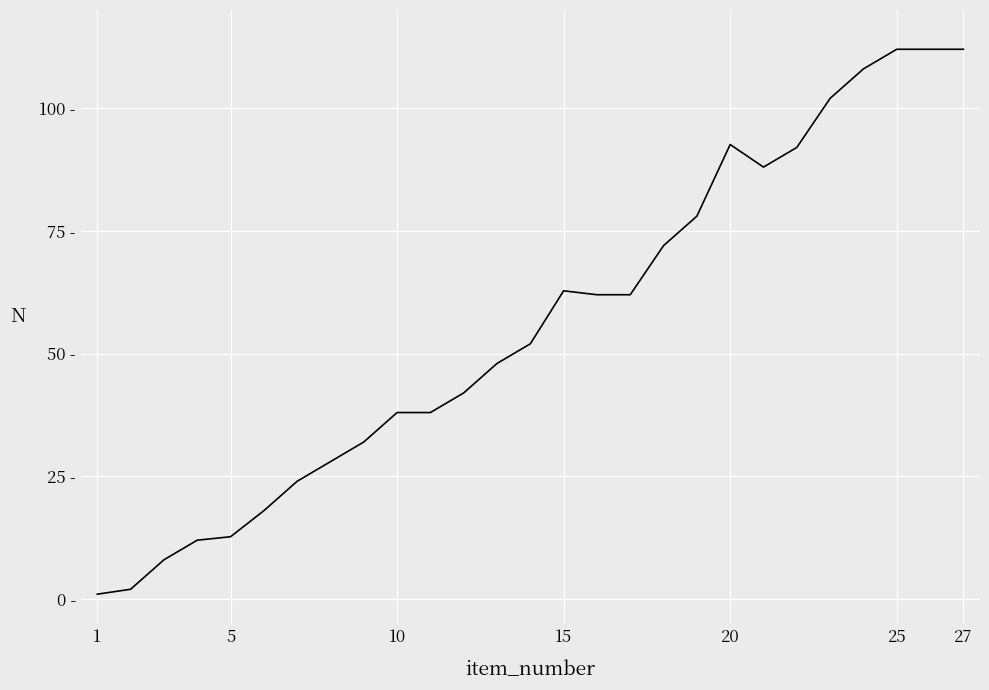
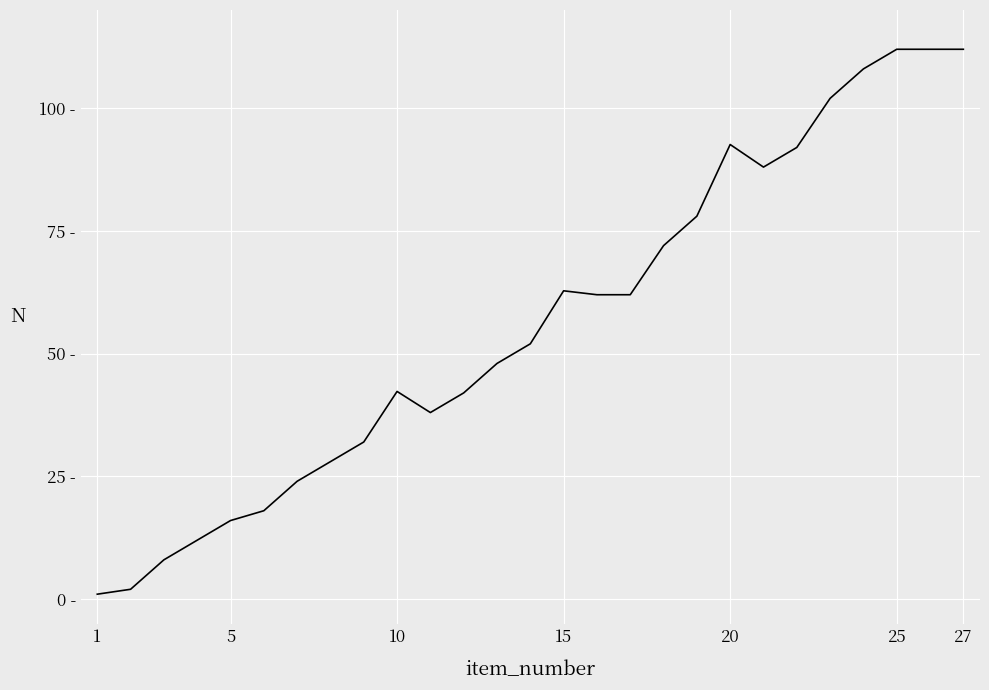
  {
    "1": "1 -",
-   "5": "13 -",
-   "10": "38 -",
+   "5": "16 -",
+   "10": "42 -",
    "15": "63 -",
    "20": "93 -",
    "25": "112 -",
    "27": "112 -"
  }
